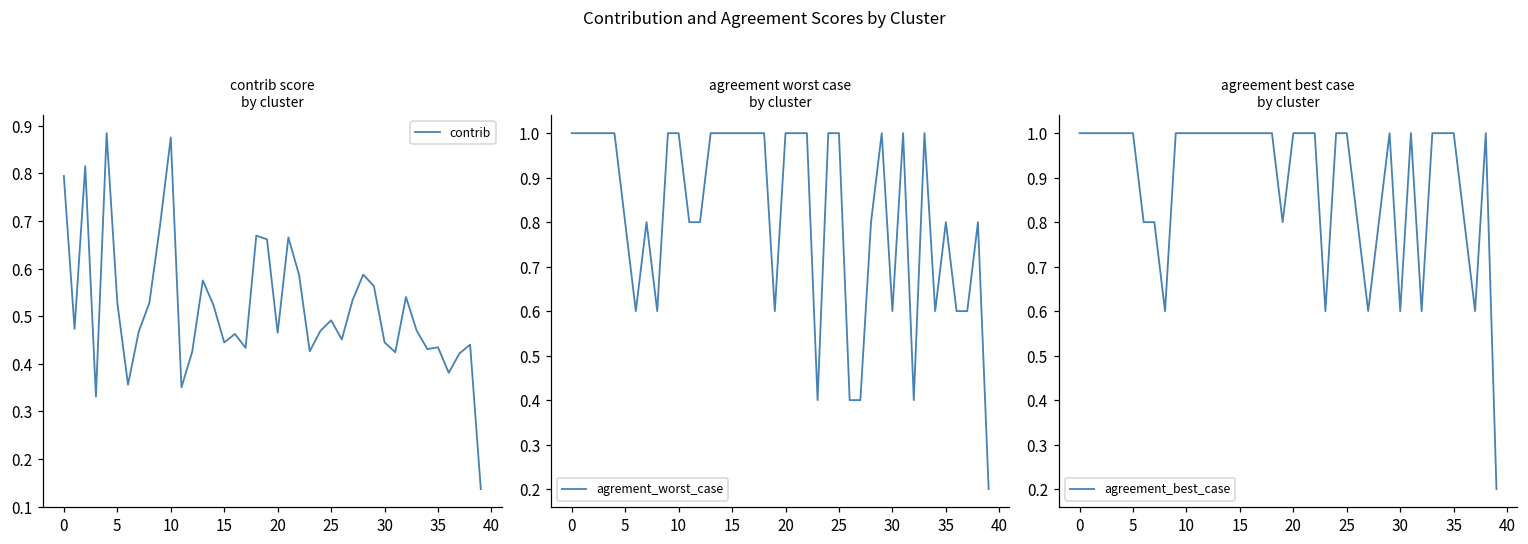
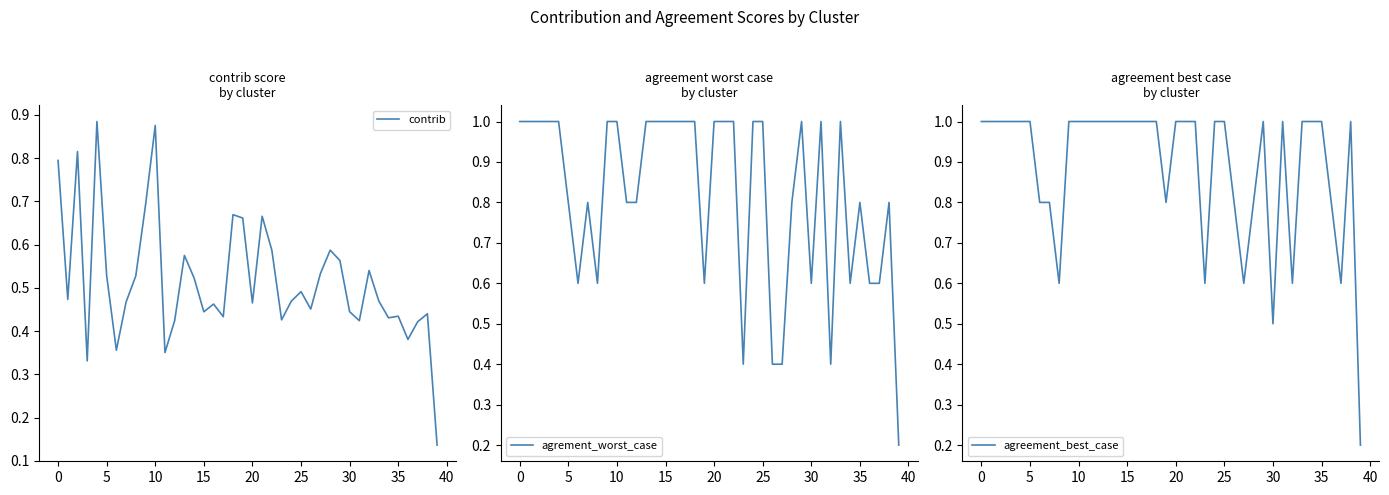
  {
    "contrib score by cluster": {
      "0": 0.79,
      "5": 0.53,
      "10": 0.88,
      "15": 0.44,
      "20": 0.47,
      "25": 0.49,
      "30": 0.45,
      "35": 0.43
    },
    "agreement worst case by cluster": {
      "0": 1.00,
      "5": 0.80,
      "10": 1.00,
      "15": 1.00,
      "20": 1.00,
      "25": 1.00,
      "30": 0.60,
      "35": 0.80
    },
    "agreement best case by cluster": {
      "0": 1.0,
      "5": 1.0,
      "10": 1.0,
      "15": 1.0,
      "20": 1.0,
      "25": 1.0,
-     "30": 0.6,
+     "30": 0.5,
      "35": 1.0
    }
  }
